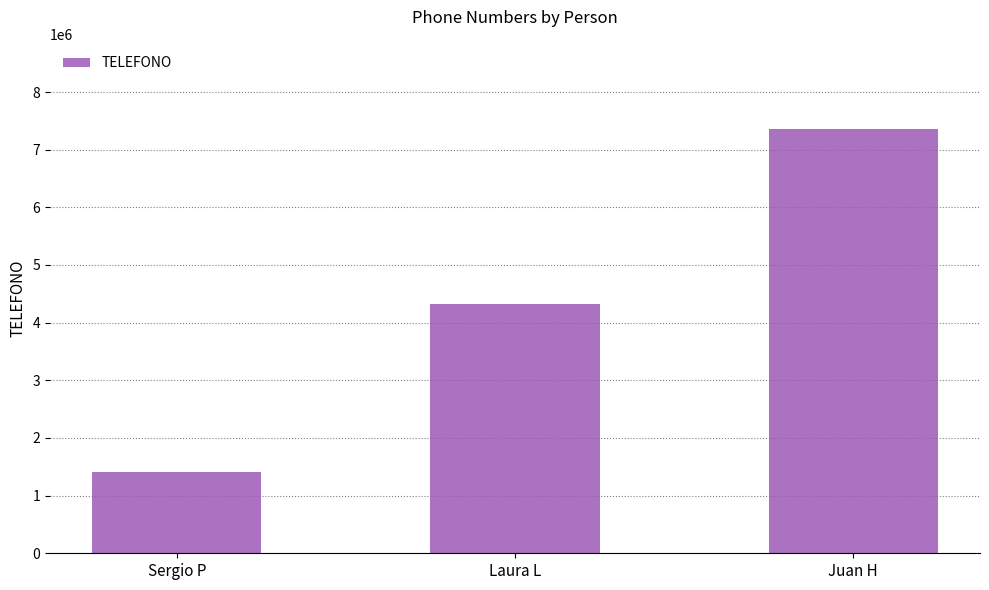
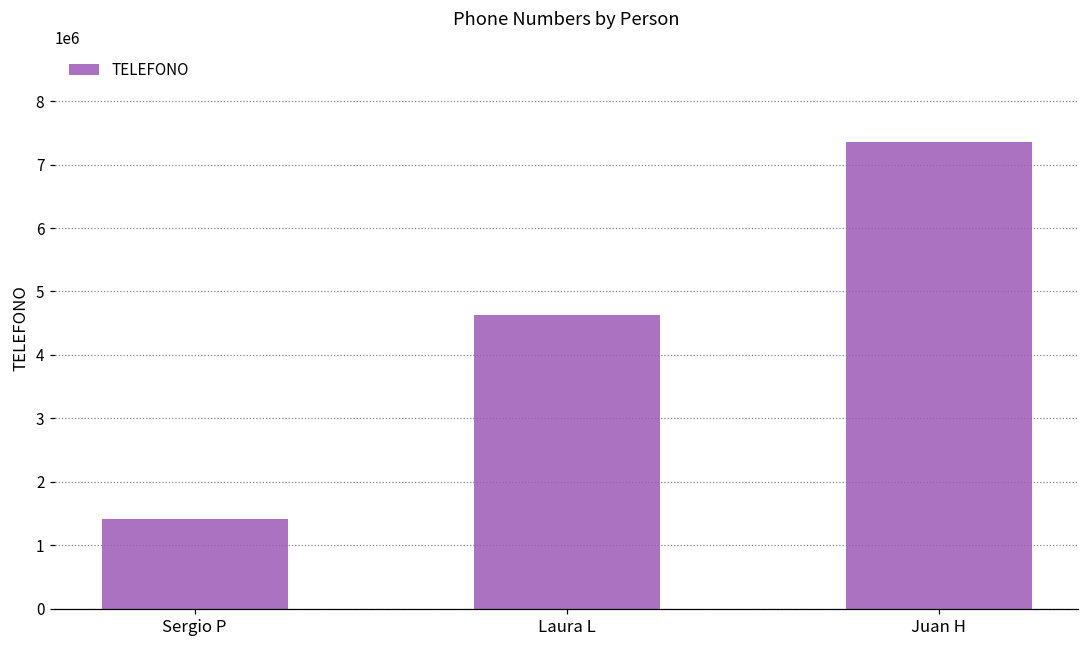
  {
    "Sergio P": 1400000,
-   "Laura L": 4300000,
+   "Laura L": 4600000,
    "Juan H": 7400000
  }
